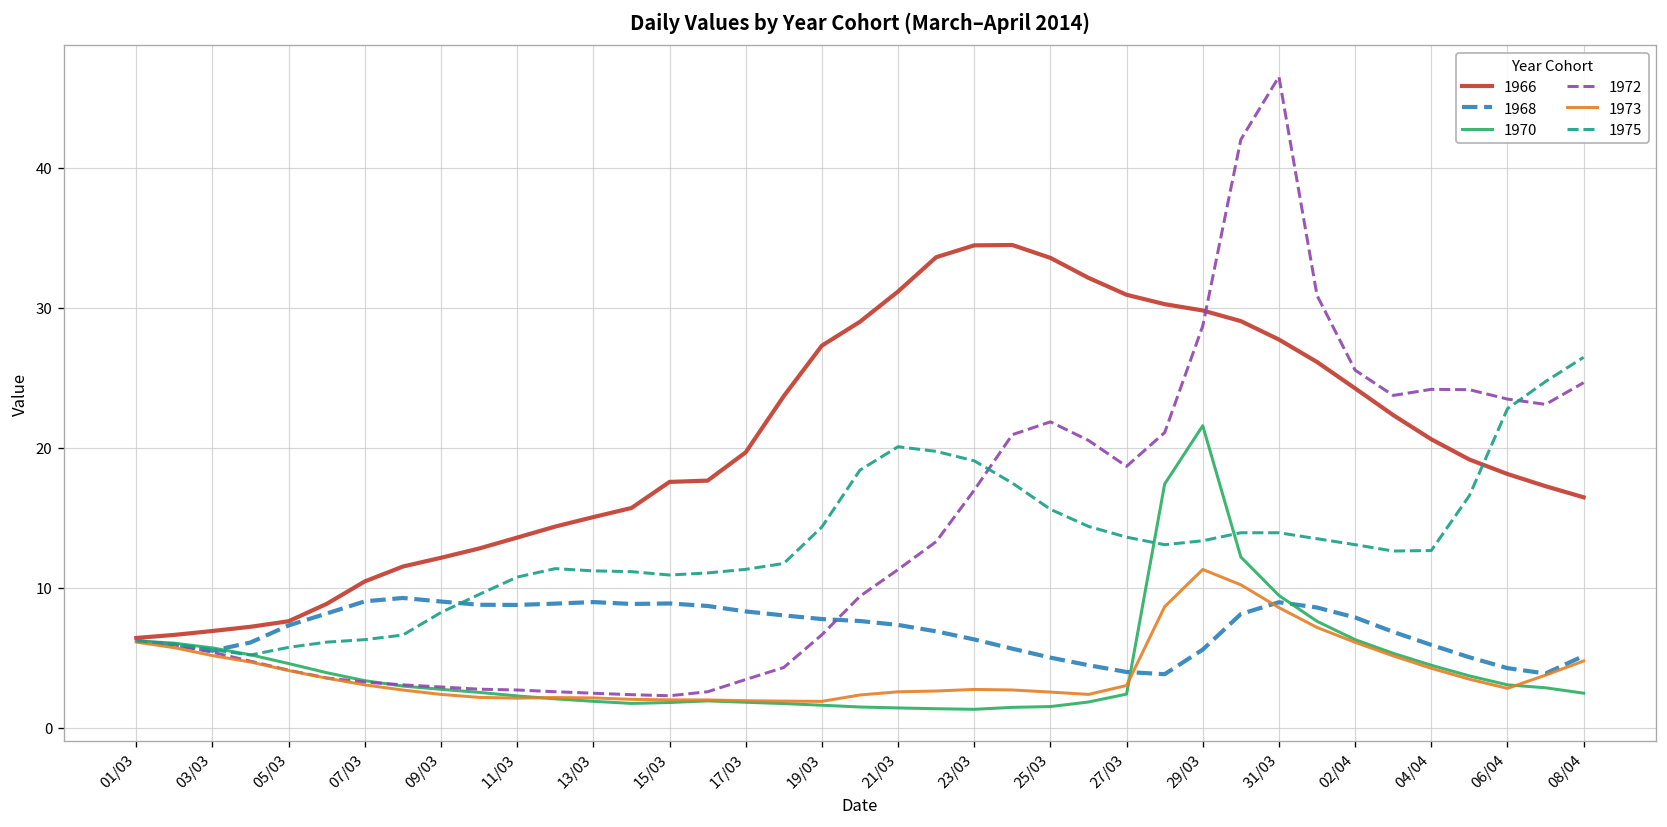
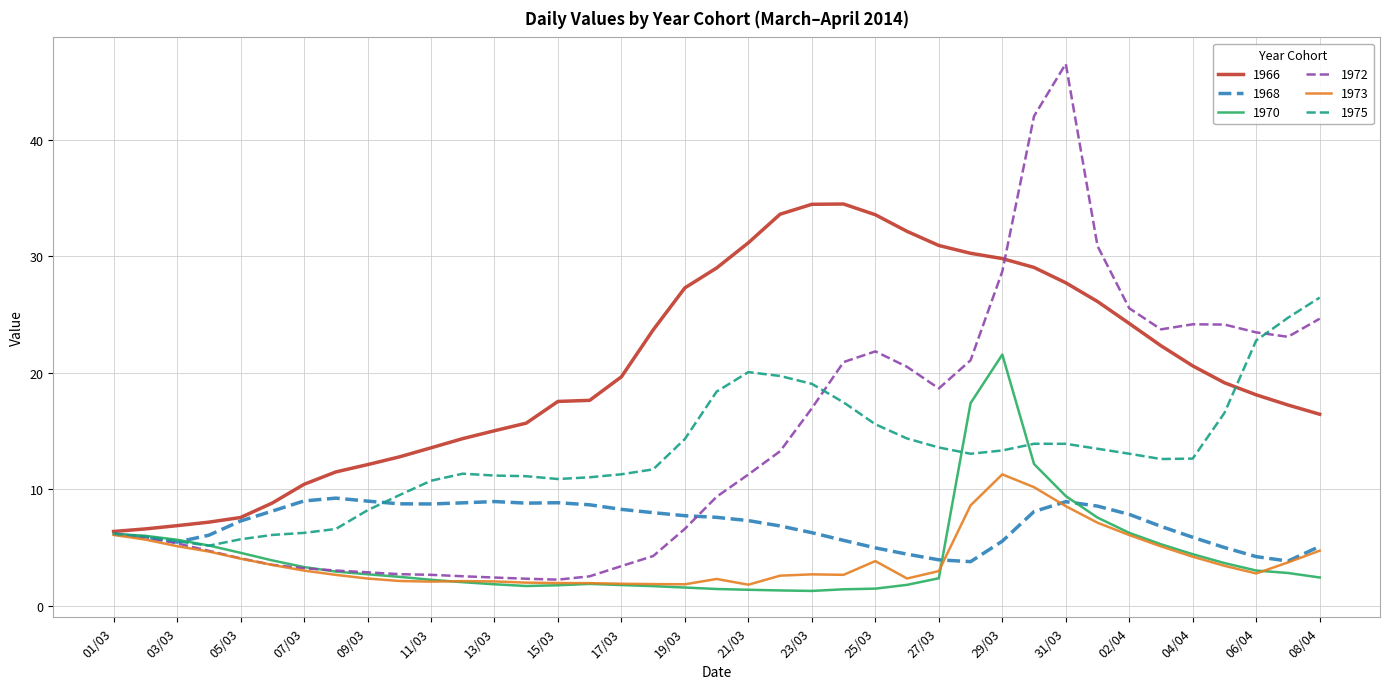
  {
    "1966": {
      "03/03": 6.9,
      "05/03": 7.6,
      "07/03": 10.4,
      "09/03": 12.1,
      "11/03": 13.6,
      "13/03": 15.0,
      "15/03": 17.5,
      "17/03": 19.7,
      "19/03": 27.3,
      "21/03": 31.2,
      "23/03": 34.4,
      "25/03": 33.6,
      "27/03": 30.9,
      "29/03": 29.8,
      "31/03": 27.7,
      "02/04": 24.2,
      "04/04": 20.6,
      "06/04": 18.1,
      "08/04": 16.4
    },
    "1968": {
      "05/03": 7.3,
      "07/03": 9.0,
      "09/03": 9.0,
      "11/03": 8.8,
      "13/03": 9.0,
      "15/03": 8.9,
      "17/03": 8.3,
      "19/03": 7.8,
      "21/03": 7.3,
      "23/03": 6.3,
      "25/03": 5.0,
      "27/03": 4.0,
      "29/03": 5.6,
      "31/03": 9.0,
      "02/04": 7.9,
      "04/04": 5.9,
      "06/04": 4.2,
      "08/04": 5.1
    },
    "1972": {
      "11/03": 2.7,
      "13/03": 2.5,
      "15/03": 2.3,
      "17/03": 3.4,
      "19/03": 6.6,
      "21/03": 11.3,
      "23/03": 17.0,
      "25/03": 21.8,
      "27/03": 18.7,
      "29/03": 28.7,
      "31/03": 46.5,
      "02/04": 25.5,
      "04/04": 24.2,
      "06/04": 23.5,
      "08/04": 24.6
    },
    "1973": {
      "03/03": 5.1,
      "09/03": 2.4,
      "13/03": 2.1,
      "19/03": 1.9,
-     "21/03": 2.6,
+     "21/03": 1.8,
      "23/03": 2.7,
-     "25/03": 2.5,
+     "25/03": 3.9,
      "27/03": 3.0,
      "29/03": 11.3,
      "31/03": 8.6,
      "06/04": 2.8,
      "08/04": 4.8
    }
  }
